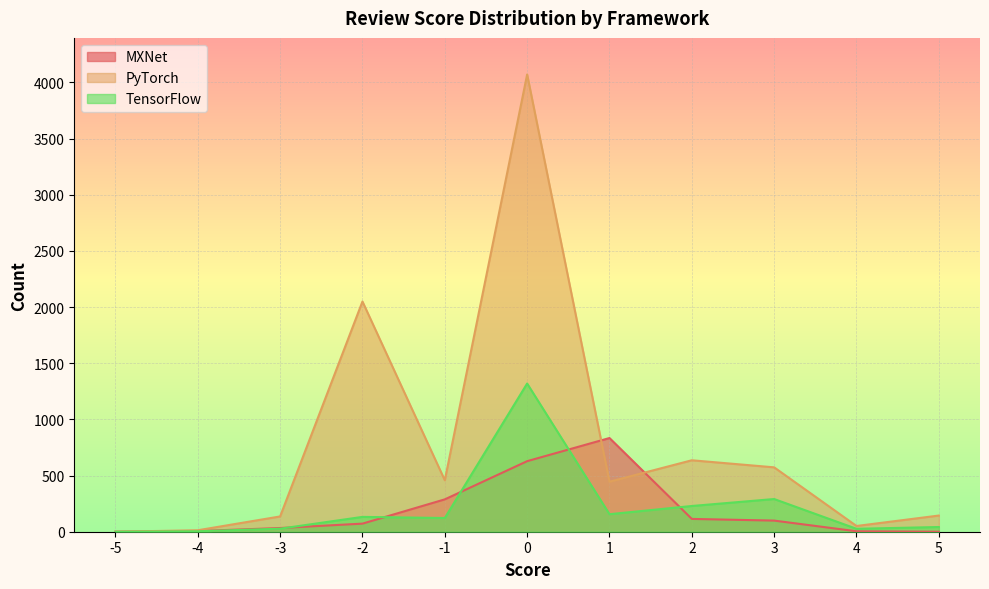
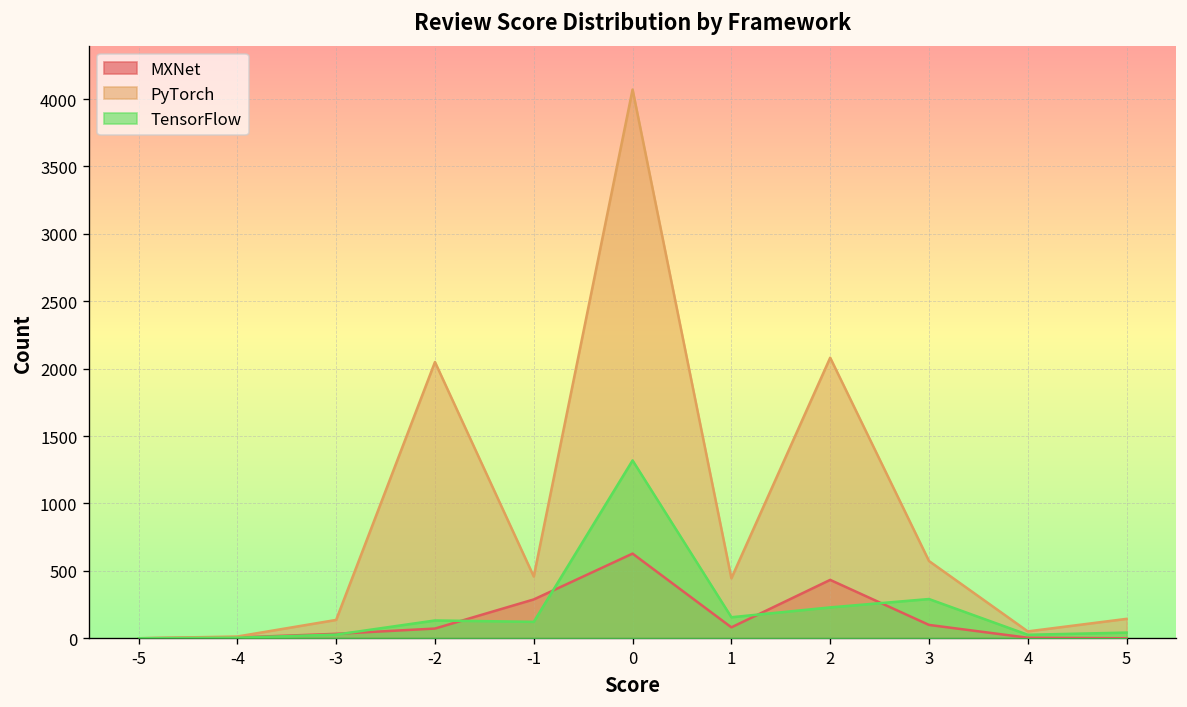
  {
    "MXNet": {
      "-2": 70,
      "-1": 290,
      "0": 630,
-     "1": 830,
-     "2": 110,
+     "1": 80,
+     "2": 430,
      "3": 100,
      "5": 0
    },
    "PyTorch": {
      "-3": 140,
      "-2": 2050,
      "-1": 460,
      "0": 4070,
      "1": 450,
-     "2": 640,
+     "2": 2080,
      "3": 570,
      "4": 50,
      "5": 140
    },
    "TensorFlow": {
      "-2": 130,
      "-1": 120,
      "0": 1320,
      "1": 160,
      "2": 230,
      "3": 290,
      "5": 40
    }
  }
